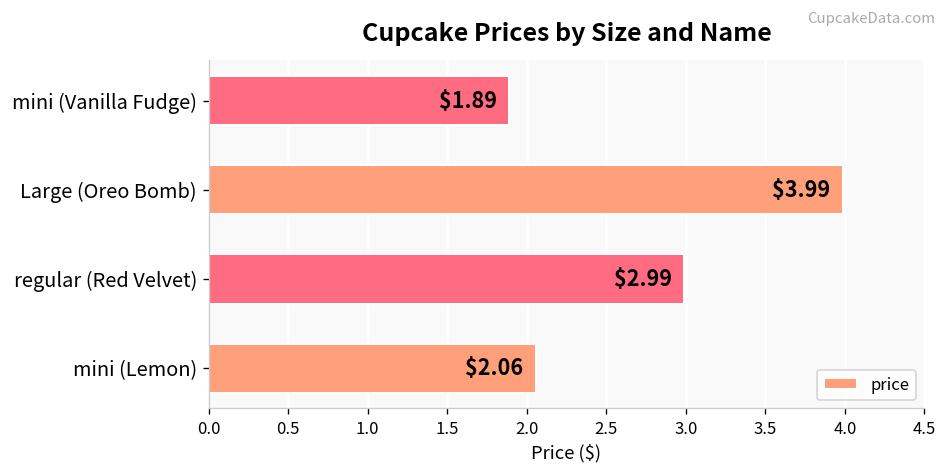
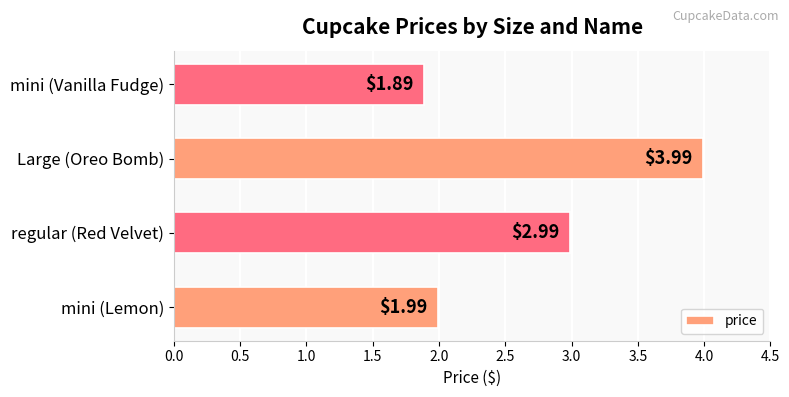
  {
    "mini (Vanilla Fudge)": "$1.89",
    "Large (Oreo Bomb)": "$3.99",
    "regular (Red Velvet)": "$2.99",
-   "mini (Lemon)": "$2.06"
+   "mini (Lemon)": "$1.99"
  }
